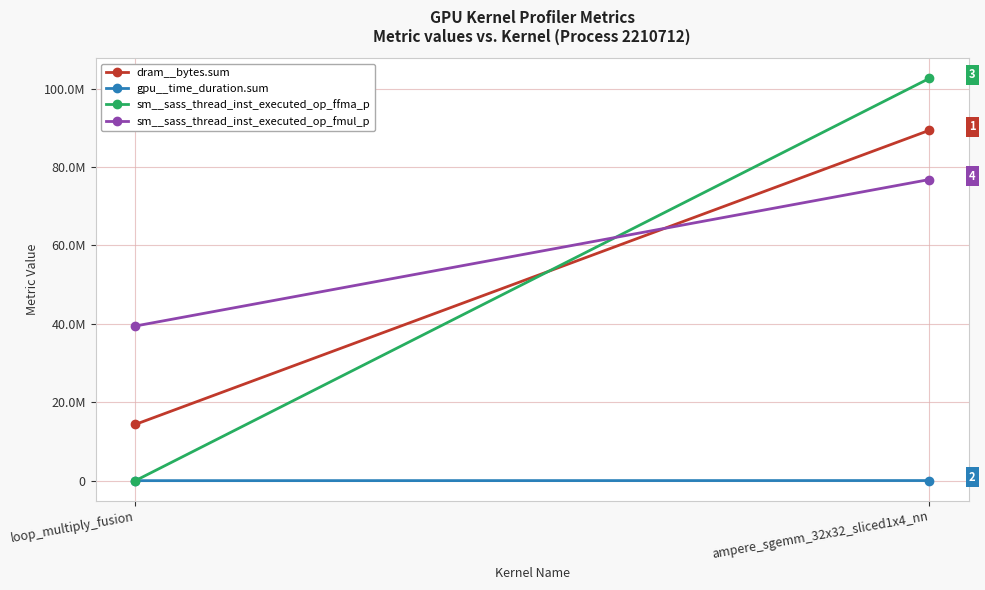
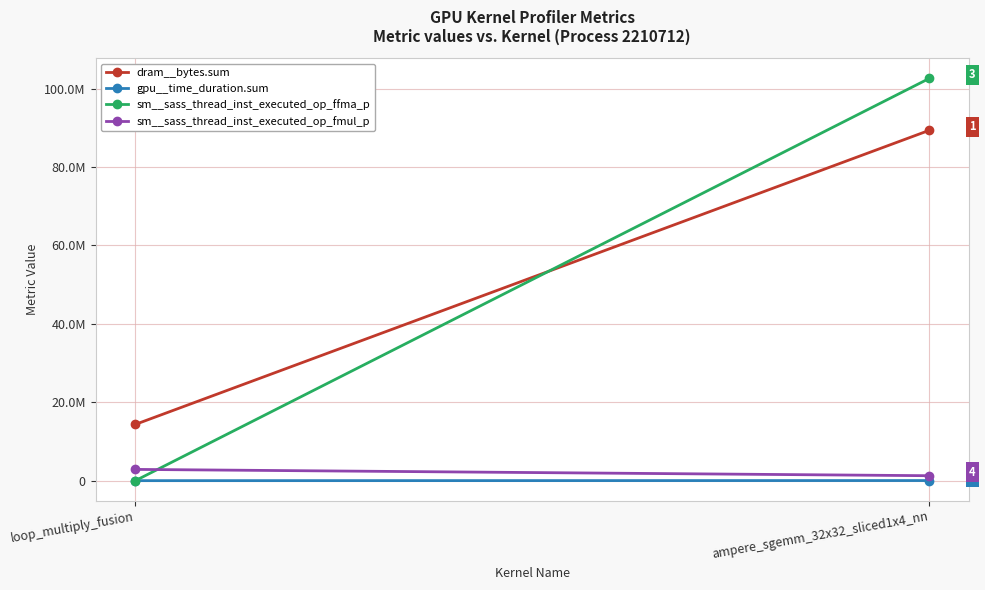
  {
    "dram__bytes.sum": {
      "loop_multiply_fusion": 14000000,
      "ampere_sgemm_32x32_sliced1x4_nn": 89000000
    },
    "gpu__time_duration.sum": {
      "ampere_sgemm_32x32_sliced1x4_nn": 0
    },
    "sm__sass_thread_inst_executed_op_ffma_p": {
      "ampere_sgemm_32x32_sliced1x4_nn": 103000000
    },
    "sm__sass_thread_inst_executed_op_fmul_p": {
-     "loop_multiply_fusion": 39000000,
-     "ampere_sgemm_32x32_sliced1x4_nn": 77000000
+     "loop_multiply_fusion": 3000000,
+     "ampere_sgemm_32x32_sliced1x4_nn": 1000000
    }
  }
